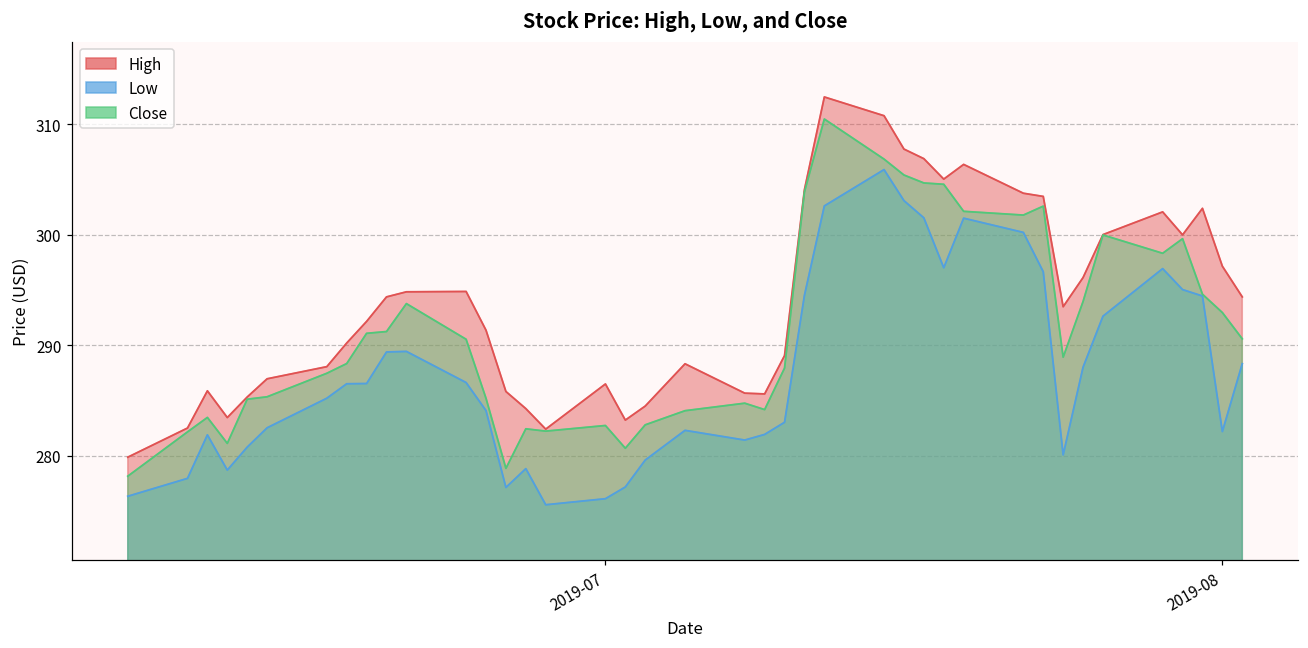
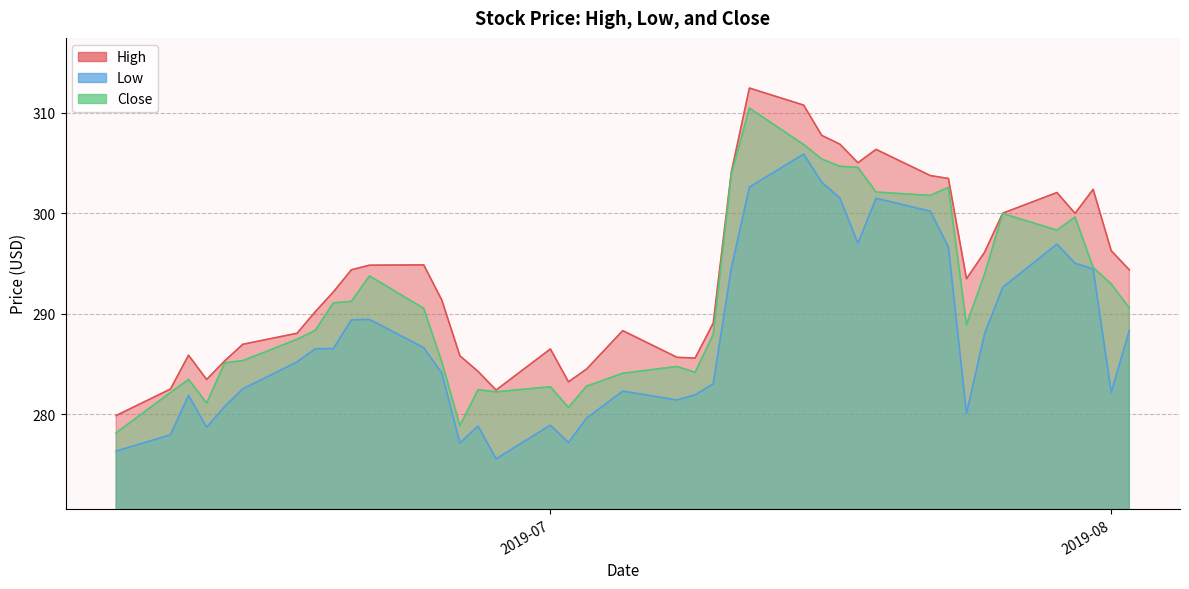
  {
    "High": {
      "2019-07": 286.5,
-     "2019-08": 297.1
+     "2019-08": 296.3
    },
    "Low": {
-     "2019-07": 276.1,
+     "2019-07": 278.9,
      "2019-08": 282.2
    },
    "Close": {
      "2019-07": 282.7,
      "2019-08": 293.0
    }
  }
